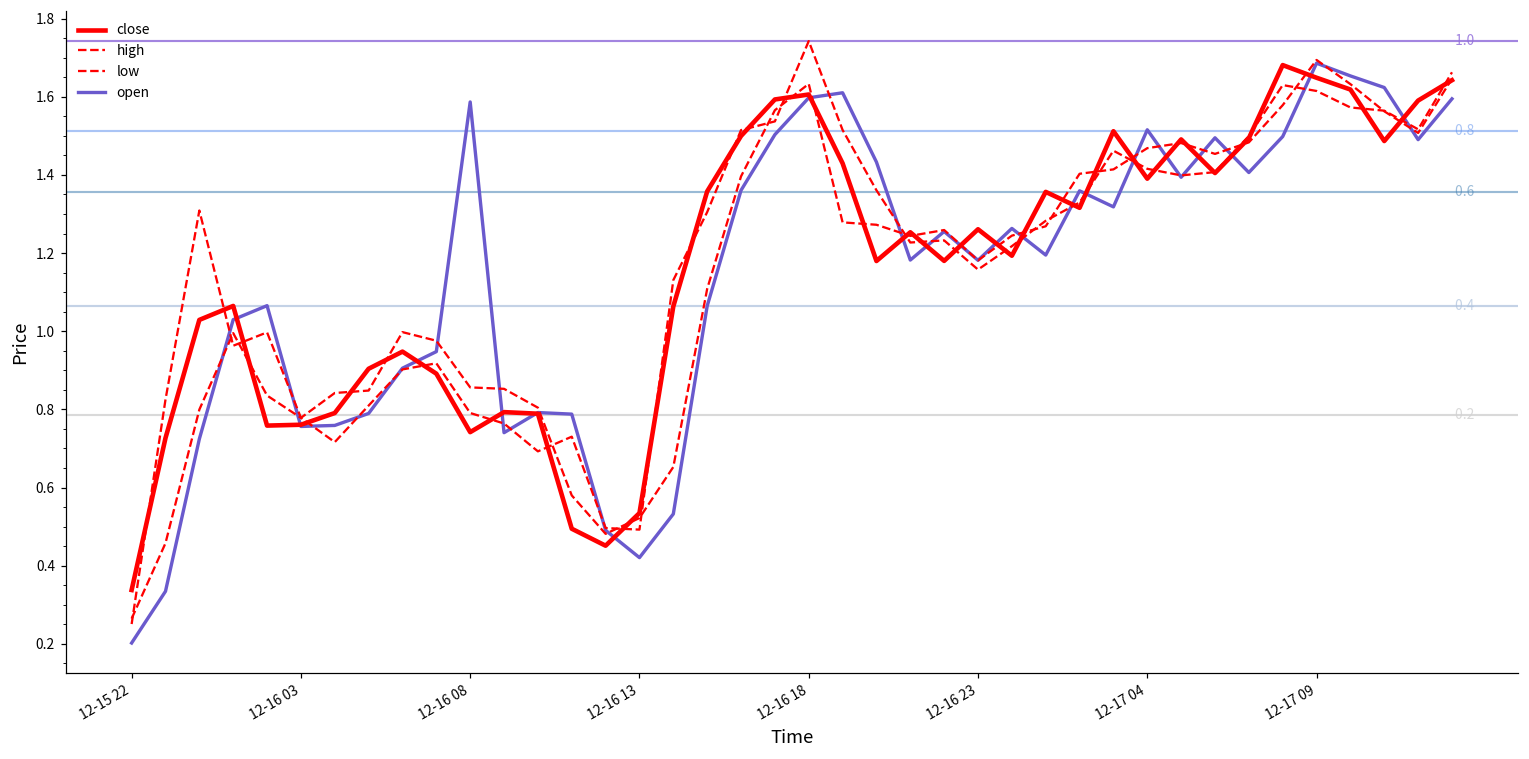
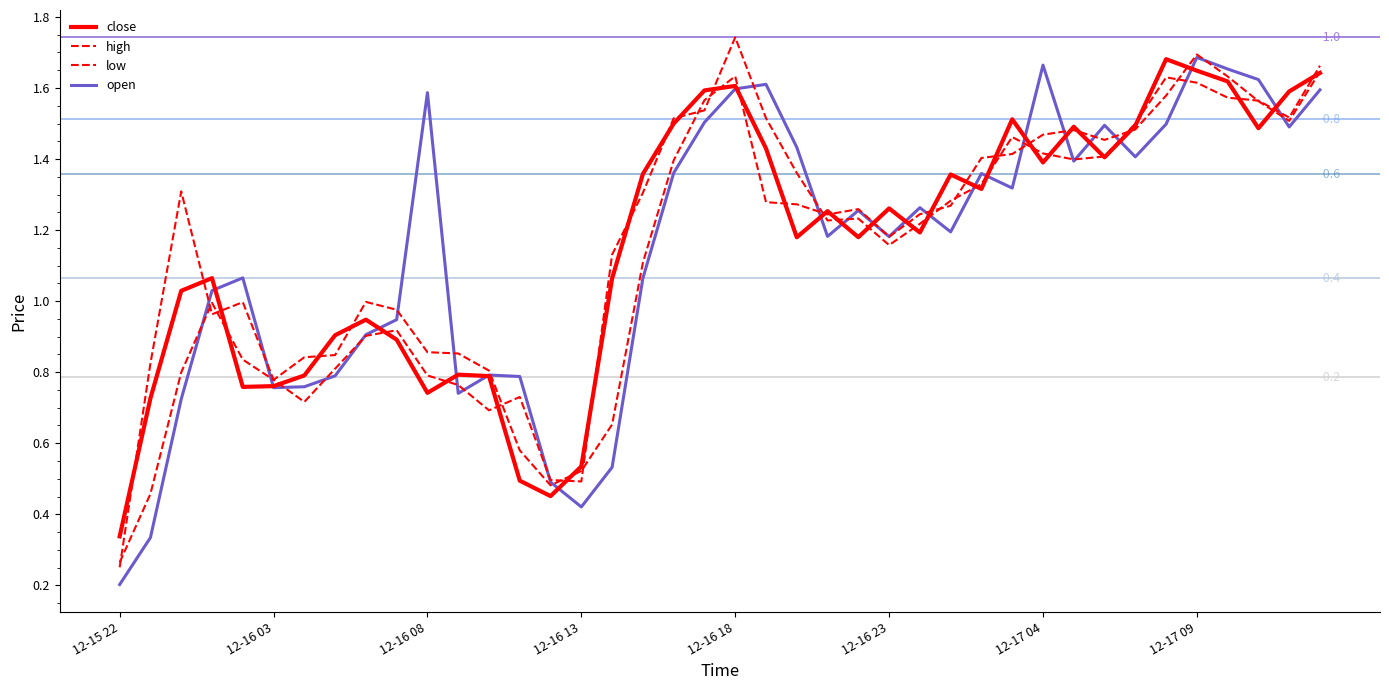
  {
    "open": {
      "12-15 22": 0.20,
      "12-16 08": 1.59,
      "12-16 13": 0.42,
      "12-16 18": 1.60,
-     "12-17 04": 1.52,
+     "12-17 04": 1.66,
      "12-17 09": 1.69
    }
  }
